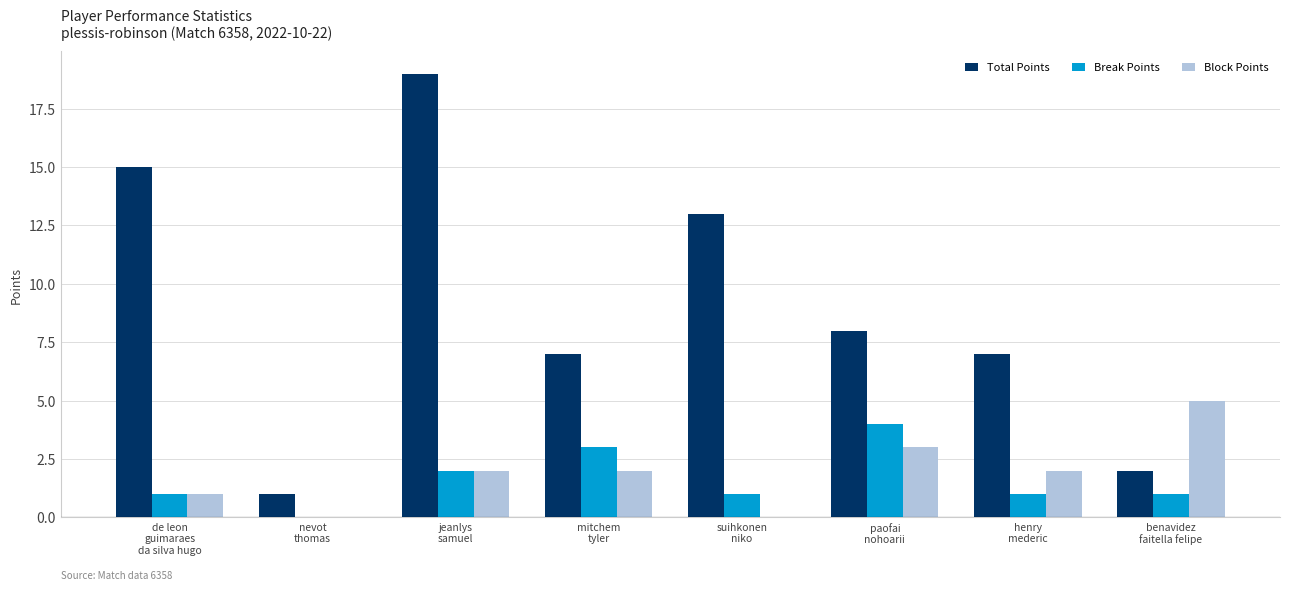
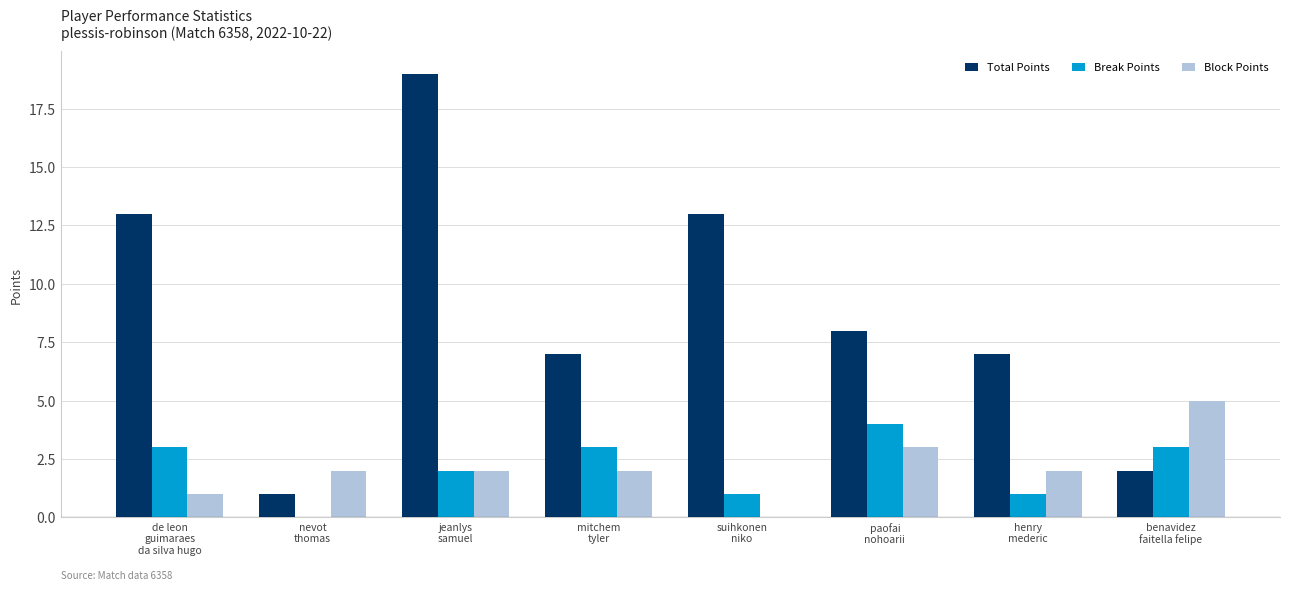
  {
    "Total Points": {
-     "de leon guimaraes da silva hugo": 15,
+     "de leon guimaraes da silva hugo": 13,
      "nevot thomas": 1,
      "jeanlys samuel": 19,
      "mitchem tyler": 7,
      "suihkonen niko": 13,
      "paofai nohoarii": 8,
      "henry mederic": 7,
      "benavidez faitella felipe": 2
    },
    "Break Points": {
-     "de leon guimaraes da silva hugo": 1,
+     "de leon guimaraes da silva hugo": 3,
      "nevot thomas": 0,
      "jeanlys samuel": 2,
      "mitchem tyler": 3,
      "suihkonen niko": 1,
      "paofai nohoarii": 4,
      "henry mederic": 1,
-     "benavidez faitella felipe": 1
+     "benavidez faitella felipe": 3
    },
    "Block Points": {
      "de leon guimaraes da silva hugo": 1,
-     "nevot thomas": 0,
+     "nevot thomas": 2,
      "jeanlys samuel": 2,
      "mitchem tyler": 2,
      "suihkonen niko": 0,
      "paofai nohoarii": 3,
      "henry mederic": 2,
      "benavidez faitella felipe": 5
    }
  }
